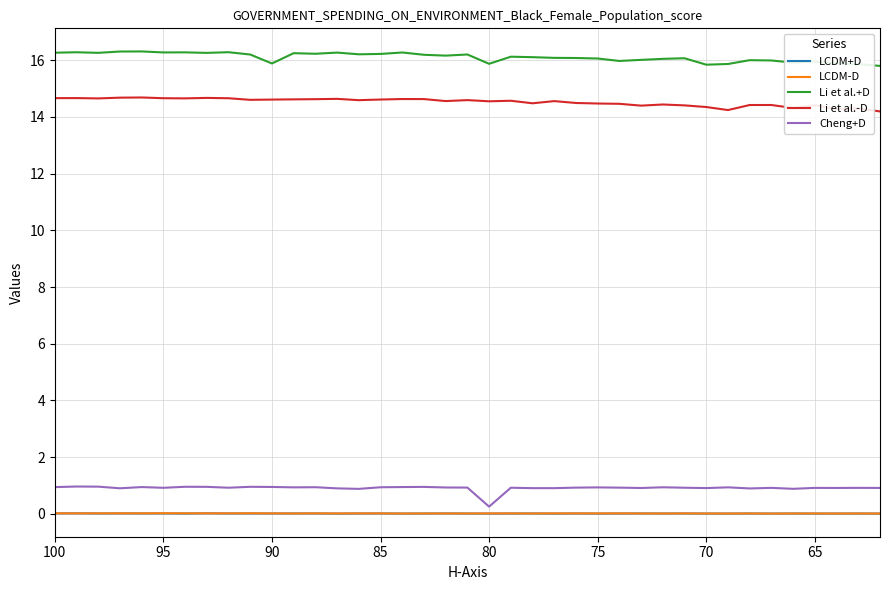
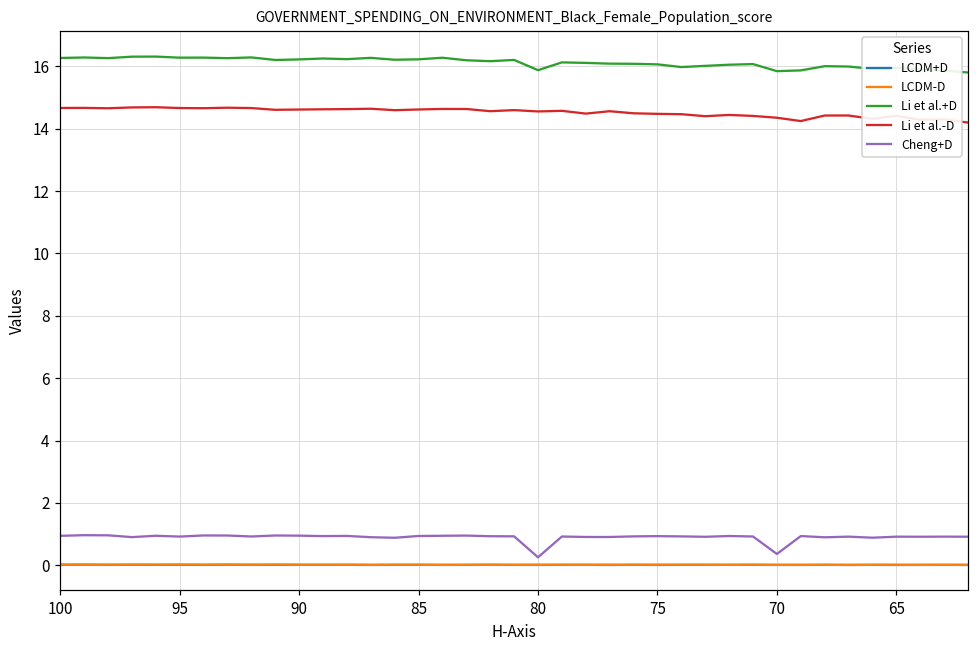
  {
    "Li et al.+D": {
      "100": 16.3,
      "95": 16.3,
-     "90": 15.9,
+     "90": 16.2,
      "85": 16.2,
      "80": 15.9,
      "75": 16.1,
      "70": 15.8
    },
    "Li et al.-D": {
      "100": 14.7,
      "95": 14.7,
      "90": 14.6,
      "85": 14.6,
      "80": 14.6,
      "75": 14.5,
      "70": 14.3
    },
    "Cheng+D": {
      "100": 0.9,
      "95": 0.9,
      "90": 0.9,
      "85": 0.9,
      "80": 0.3,
      "75": 0.9,
-     "70": 0.9,
+     "70": 0.4,
      "65": 0.9
    }
  }
